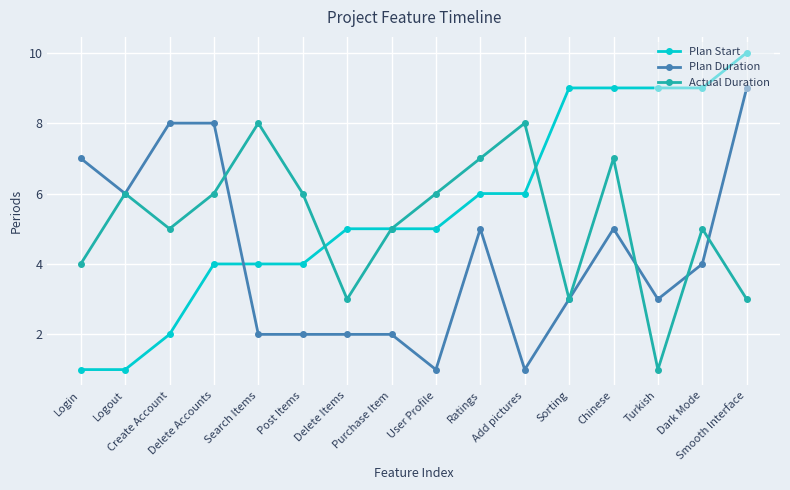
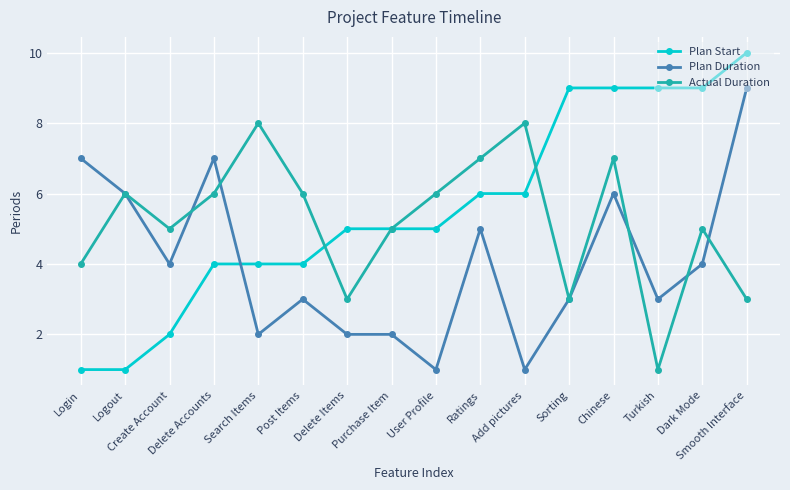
  {
    "Plan Duration": {
      "Login": 7,
-     "Create Account": 8,
-     "Delete Accounts": 8,
+     "Create Account": 4,
+     "Delete Accounts": 7,
      "Search Items": 2,
-     "Post Items": 2,
+     "Post Items": 3,
      "Delete Items": 2,
      "Purchase Item": 2,
      "User Profile": 1,
      "Ratings": 5,
      "Add pictures": 1,
-     "Chinese": 5,
+     "Chinese": 6,
      "Turkish": 3,
      "Dark Mode": 4
    }
  }
